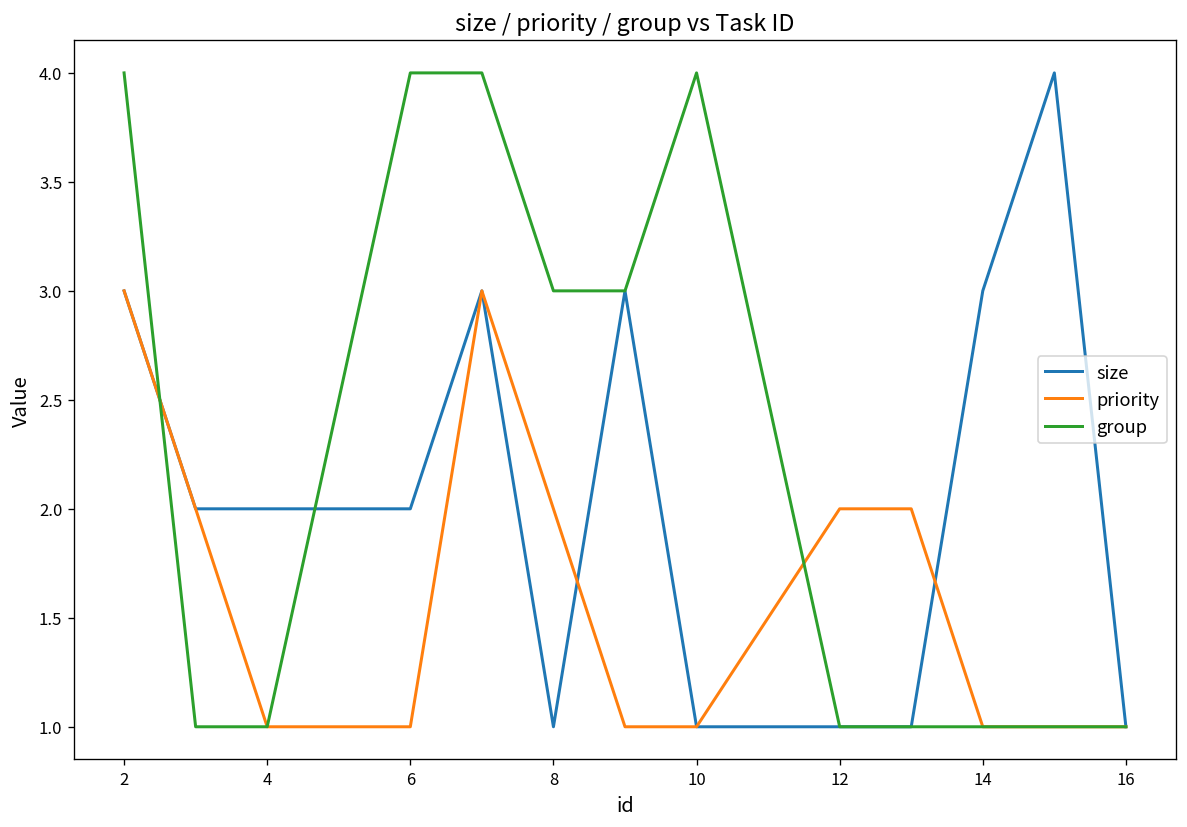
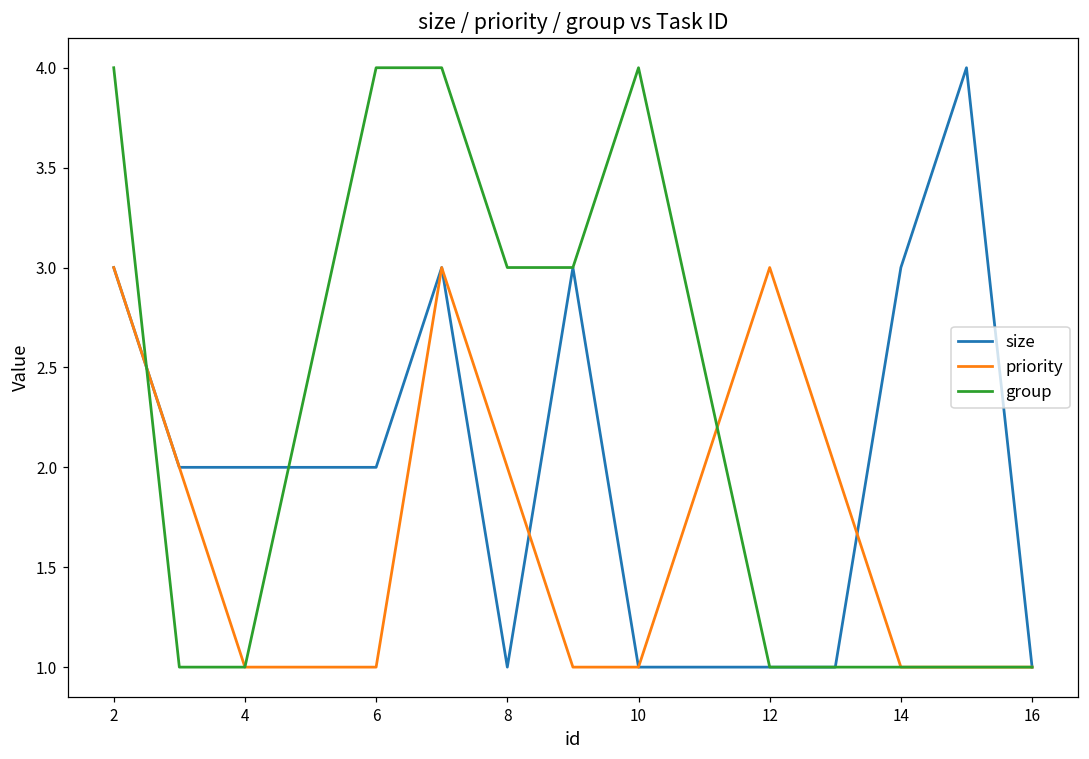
  {
    "size": {
      "4": 2,
      "6": 2,
      "8": 1,
      "14": 3
    },
    "priority": {
      "6": 1,
      "8": 2,
-     "12": 2
+     "12": 3
    },
    "group": {
      "2": 4,
      "6": 4,
      "8": 3,
      "10": 4
    }
  }
